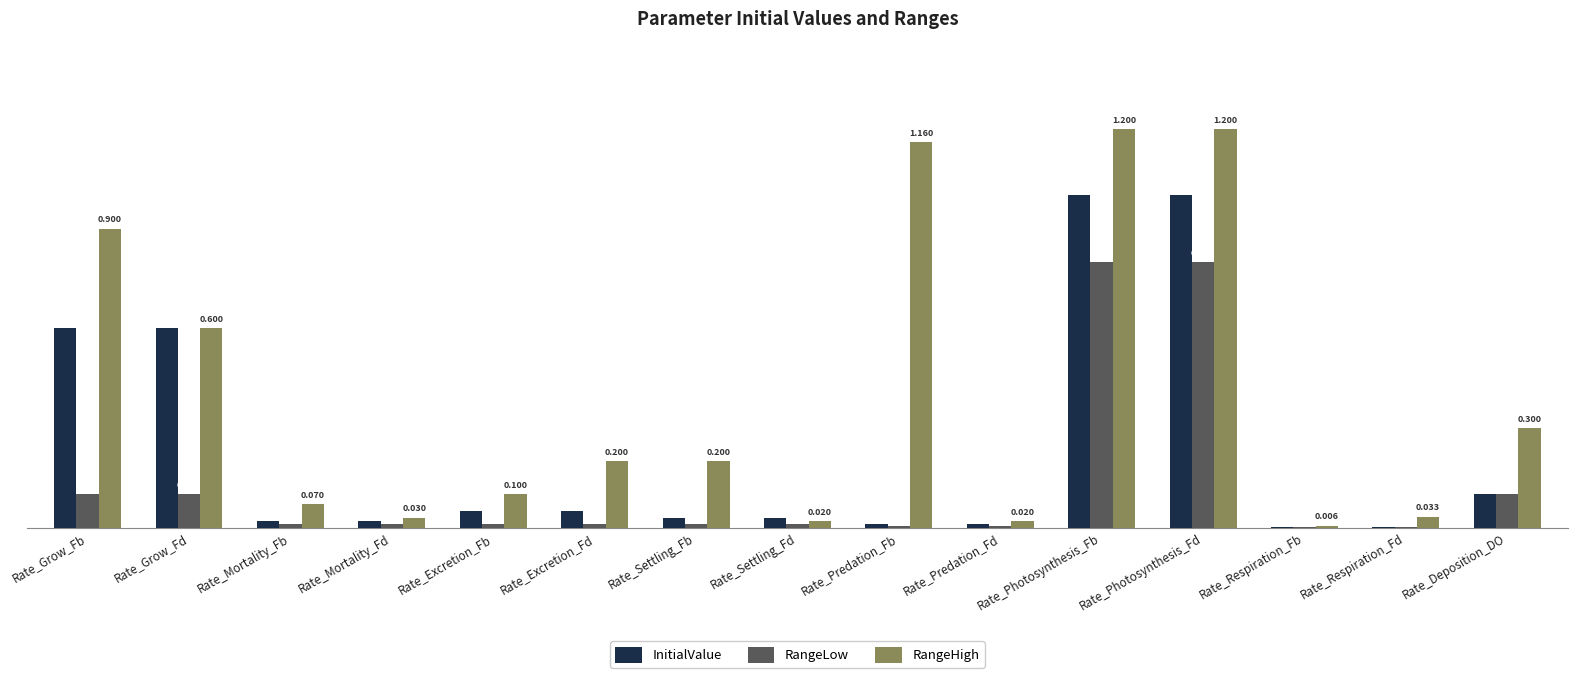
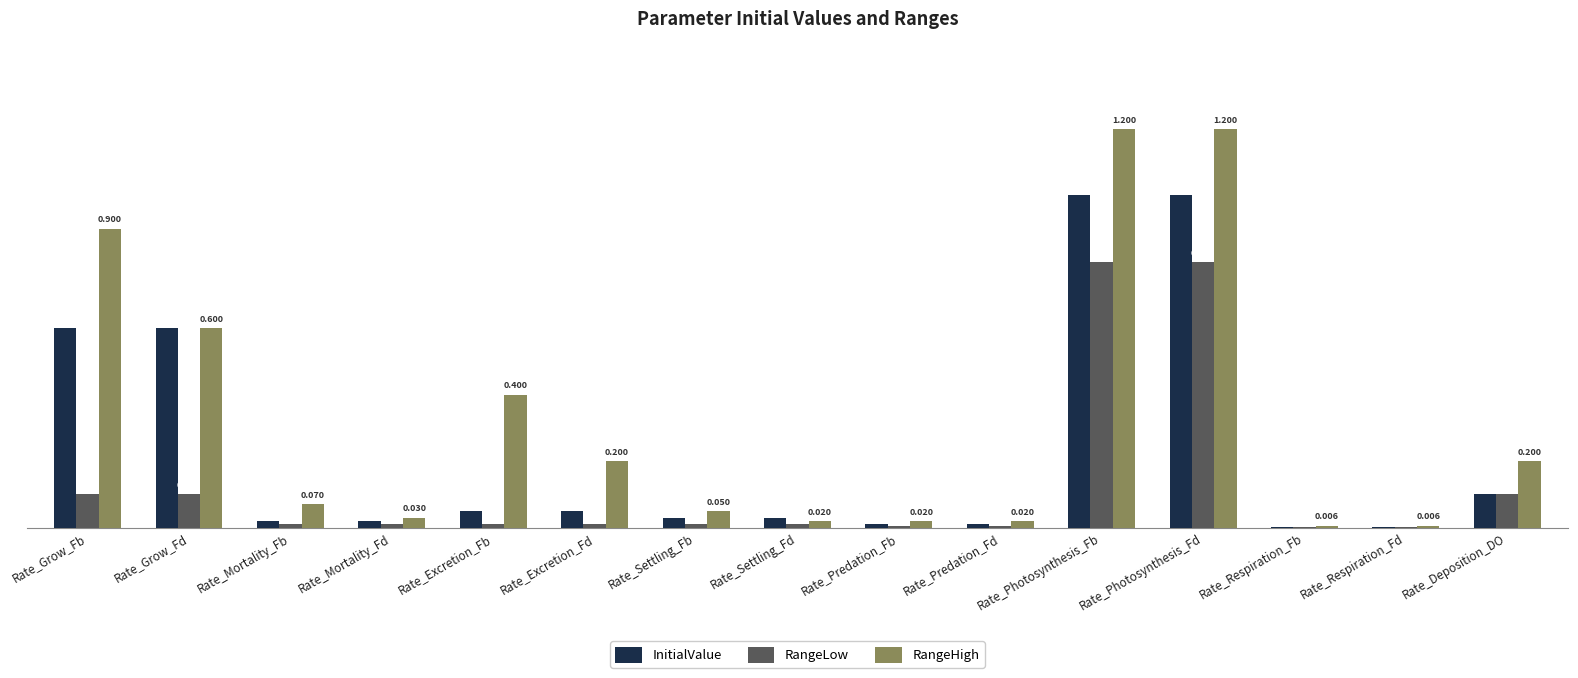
  {
    "RangeHigh": {
      "Rate_Grow_Fb": 0.900,
      "Rate_Grow_Fd": 0.600,
      "Rate_Mortality_Fb": 0.070,
      "Rate_Mortality_Fd": 0.030,
-     "Rate_Excretion_Fb": 0.100,
+     "Rate_Excretion_Fb": 0.400,
      "Rate_Excretion_Fd": 0.200,
-     "Rate_Settling_Fb": 0.200,
+     "Rate_Settling_Fb": 0.050,
      "Rate_Settling_Fd": 0.020,
-     "Rate_Predation_Fb": 1.160,
+     "Rate_Predation_Fb": 0.020,
      "Rate_Predation_Fd": 0.020,
      "Rate_Photosynthesis_Fb": 1.200,
      "Rate_Photosynthesis_Fd": 1.200,
      "Rate_Respiration_Fb": 0.006,
-     "Rate_Respiration_Fd": 0.033,
-     "Rate_Deposition_DO": 0.300
+     "Rate_Respiration_Fd": 0.006,
+     "Rate_Deposition_DO": 0.200
    }
  }
